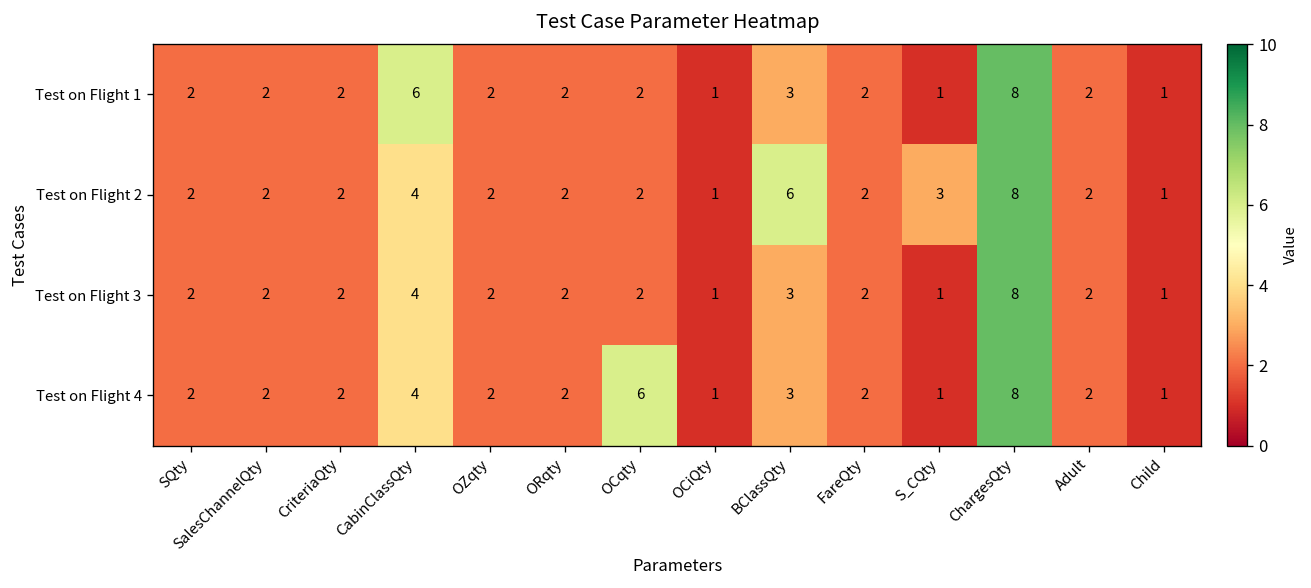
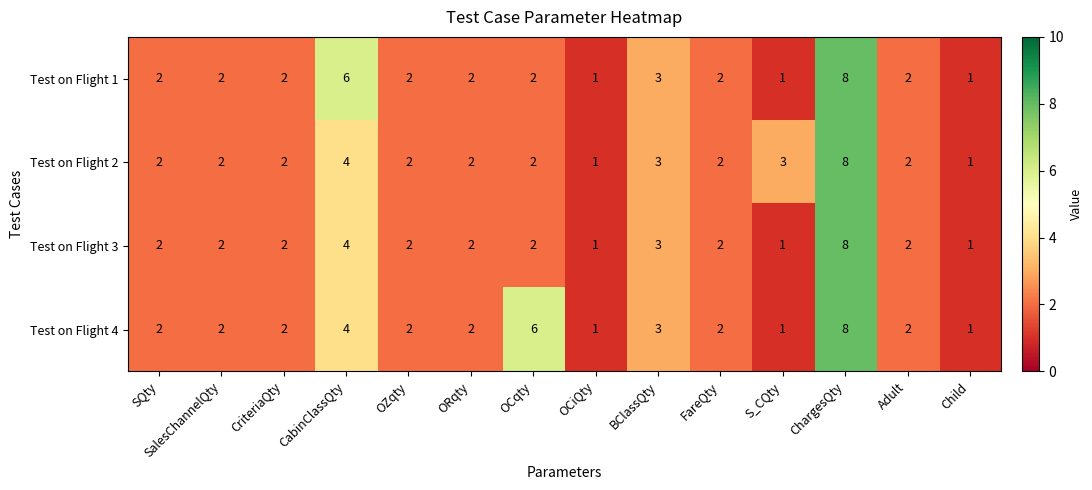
  {
    "Test on Flight 1": {
      "SQty": 2,
      "SalesChannelQty": 2,
      "CriteriaQty": 2,
      "CabinClassQty": 6,
      "OZqty": 2,
      "ORqty": 2,
      "OCqty": 2,
      "OCiQty": 1,
      "BClassQty": 3,
      "FareQty": 2,
      "S_CQty": 1,
      "ChargesQty": 8,
      "Adult": 2,
      "Child": 1
    },
    "Test on Flight 2": {
      "SQty": 2,
      "SalesChannelQty": 2,
      "CriteriaQty": 2,
      "CabinClassQty": 4,
      "OZqty": 2,
      "ORqty": 2,
      "OCqty": 2,
      "OCiQty": 1,
-     "BClassQty": 6,
+     "BClassQty": 3,
      "FareQty": 2,
      "S_CQty": 3,
      "ChargesQty": 8,
      "Adult": 2,
      "Child": 1
    },
    "Test on Flight 3": {
      "SQty": 2,
      "SalesChannelQty": 2,
      "CriteriaQty": 2,
      "CabinClassQty": 4,
      "OZqty": 2,
      "ORqty": 2,
      "OCqty": 2,
      "OCiQty": 1,
      "BClassQty": 3,
      "FareQty": 2,
      "S_CQty": 1,
      "ChargesQty": 8,
      "Adult": 2,
      "Child": 1
    },
    "Test on Flight 4": {
      "SQty": 2,
      "SalesChannelQty": 2,
      "CriteriaQty": 2,
      "CabinClassQty": 4,
      "OZqty": 2,
      "ORqty": 2,
      "OCqty": 6,
      "OCiQty": 1,
      "BClassQty": 3,
      "FareQty": 2,
      "S_CQty": 1,
      "ChargesQty": 8,
      "Adult": 2,
      "Child": 1
    }
  }
